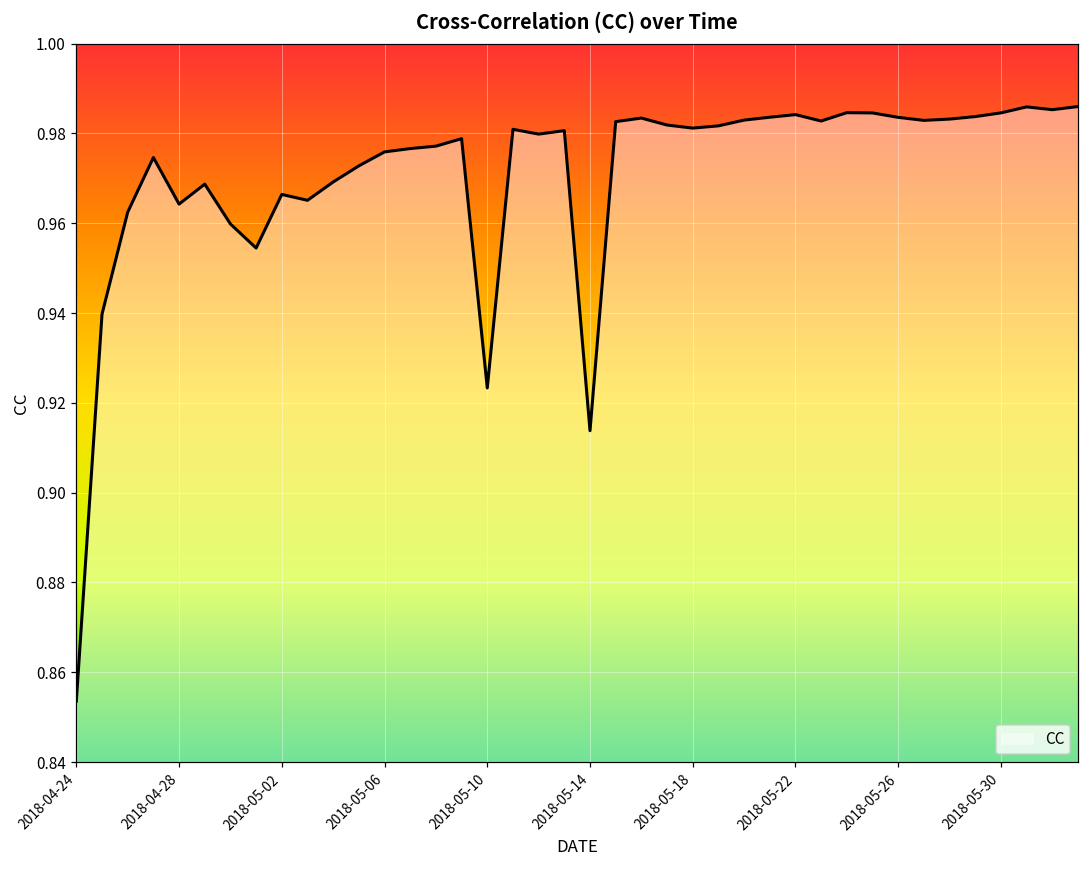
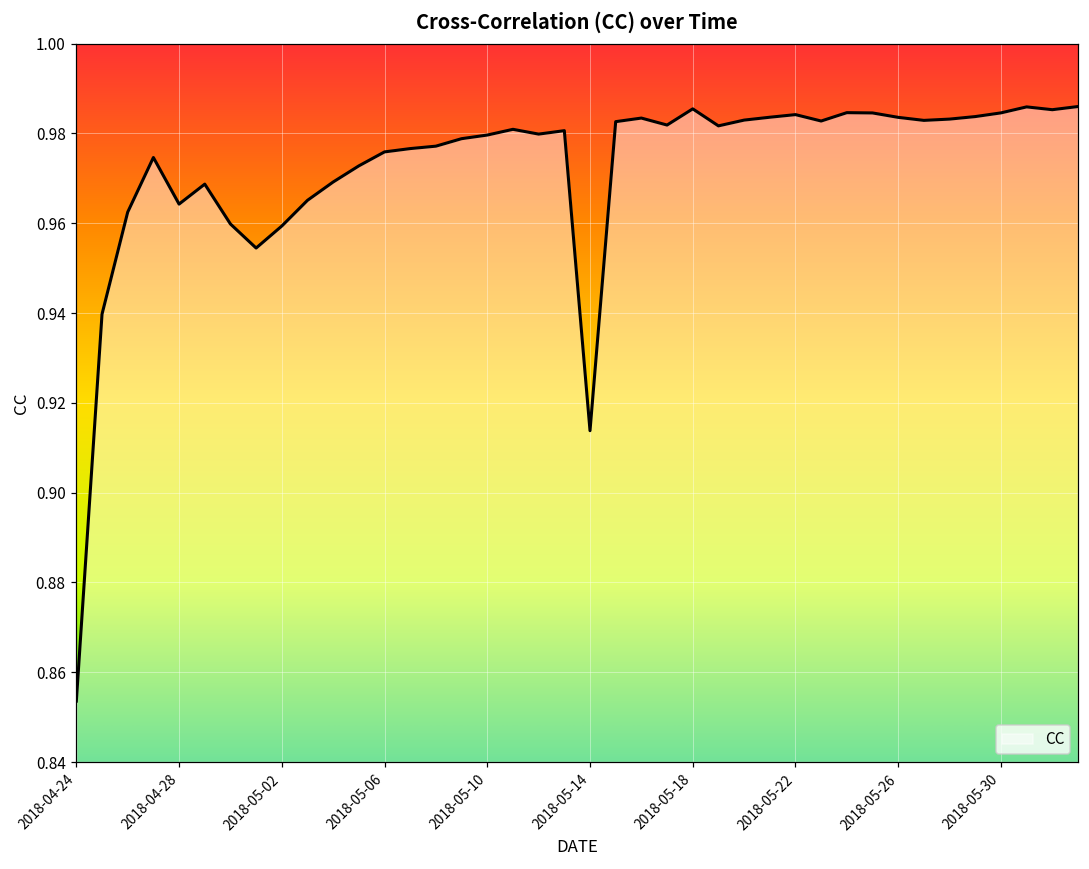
  {
    "2018-04-24": 0.854,
    "2018-04-28": 0.964,
-   "2018-05-02": 0.966,
+   "2018-05-02": 0.959,
    "2018-05-06": 0.976,
-   "2018-05-10": 0.923,
+   "2018-05-10": 0.980,
    "2018-05-14": 0.914,
-   "2018-05-18": 0.981,
+   "2018-05-18": 0.985,
    "2018-05-22": 0.984,
    "2018-05-26": 0.984,
    "2018-05-30": 0.985
  }
